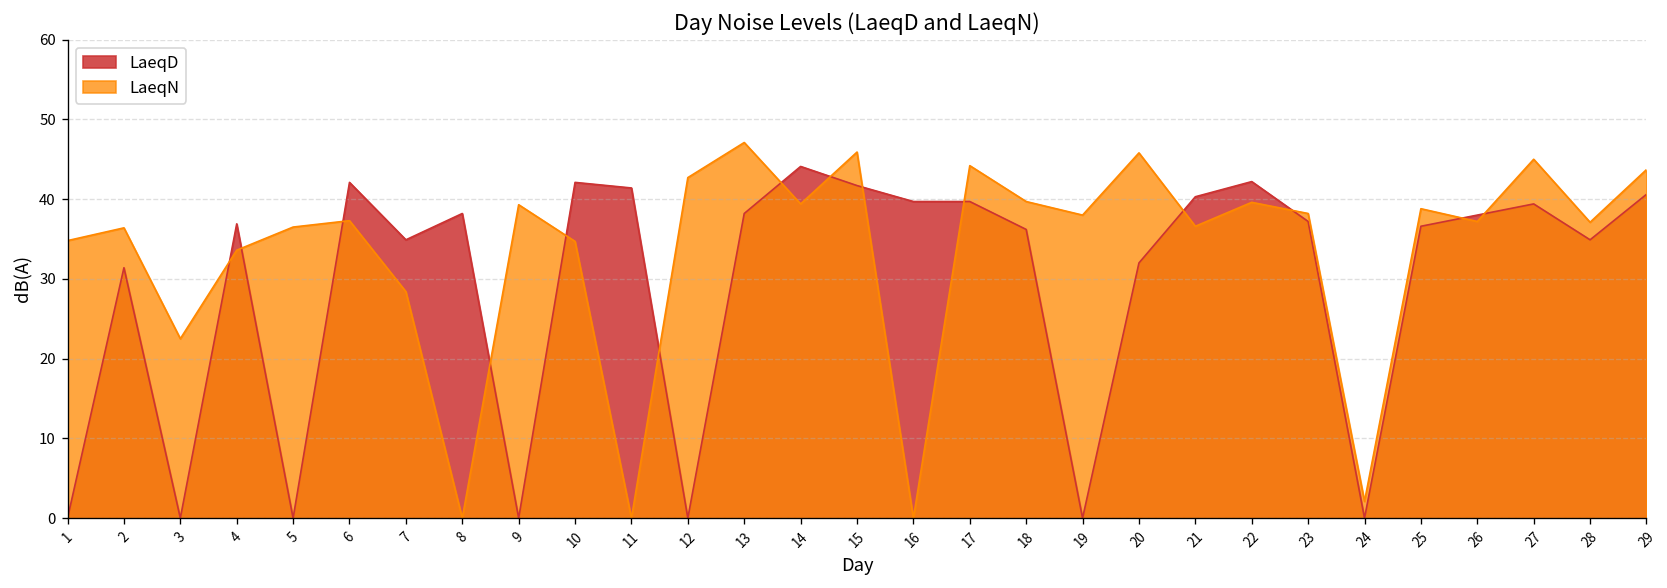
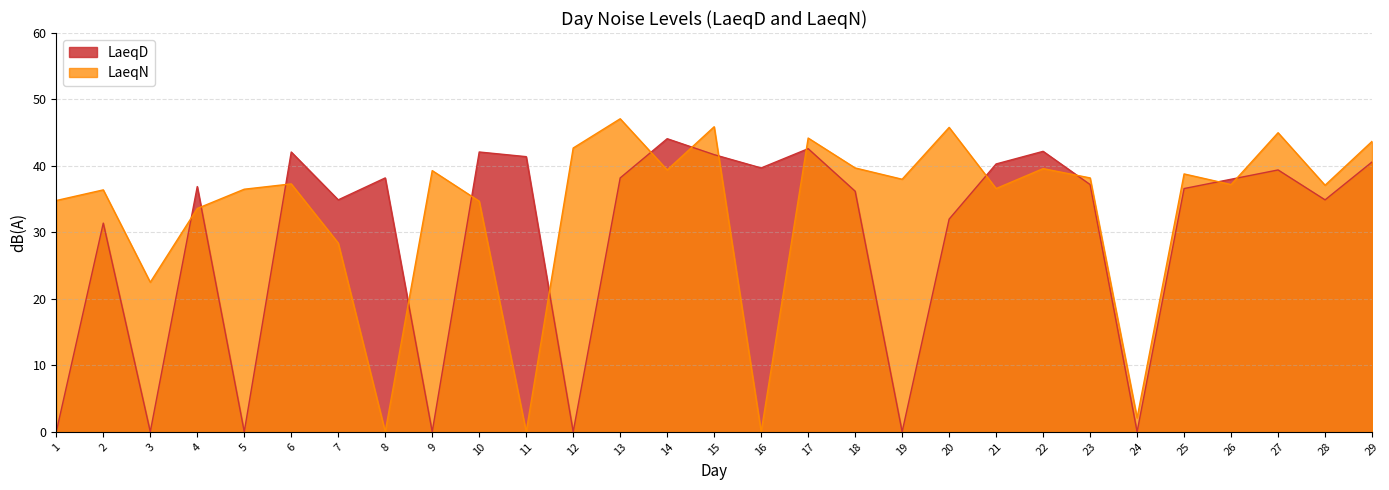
  {
    "LaeqD": {
      "1": 0,
      "2": 31,
      "3": 0,
      "4": 37,
      "5": 0,
      "6": 42,
      "7": 35,
      "8": 38,
      "9": 0,
      "10": 42,
      "11": 41,
      "12": 0,
      "13": 38,
      "14": 44,
      "15": 42,
      "16": 40,
-     "17": 40,
+     "17": 43,
      "18": 36,
      "19": 0,
      "20": 32,
      "21": 40,
      "22": 42,
      "23": 37,
      "24": 0,
      "25": 37,
      "26": 38,
      "27": 39,
      "28": 35,
      "29": 41
    },
    "LaeqN": {
      "1": 35,
      "2": 36,
      "3": 23,
      "4": 34,
      "5": 37,
      "6": 37,
      "7": 28,
      "8": 0,
      "9": 39,
      "10": 35,
      "11": 0,
      "12": 43,
      "13": 47,
      "14": 39,
      "15": 46,
      "16": 0,
      "17": 44,
      "18": 40,
      "19": 38,
      "20": 46,
      "21": 37,
      "22": 40,
      "23": 38,
      "24": 2,
      "25": 39,
      "26": 37,
      "27": 45,
      "28": 37,
      "29": 44
    }
  }
